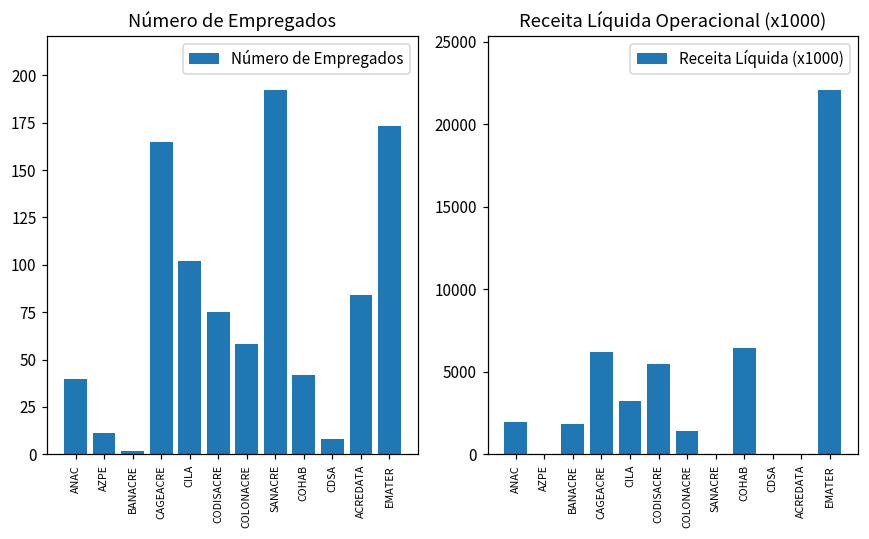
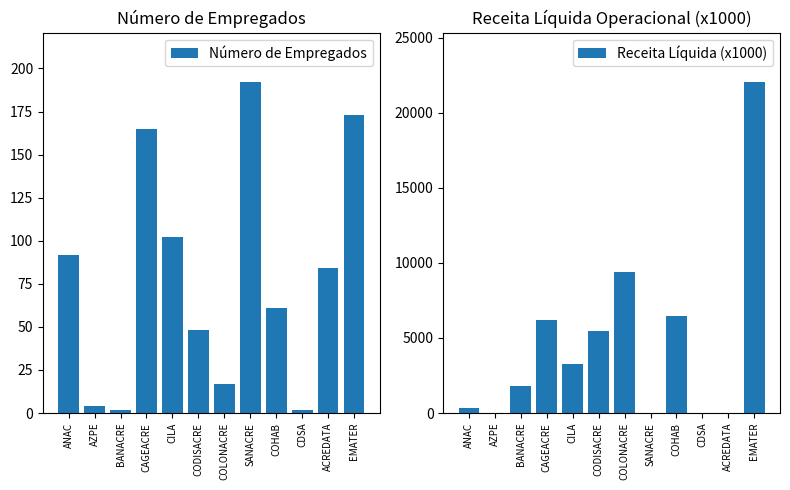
  {
    "Número de Empregados": {
-     "ANAC": 40,
-     "AZPE": 11,
+     "ANAC": 92,
+     "AZPE": 4,
      "BANACRE": 2,
      "CAGEACRE": 165,
      "CILA": 102,
-     "CODISACRE": 75,
-     "COLONACRE": 58,
+     "CODISACRE": 48,
+     "COLONACRE": 17,
      "SANACRE": 192,
-     "COHAB": 42,
-     "CDSA": 8,
+     "COHAB": 61,
+     "CDSA": 2,
      "ACREDATA": 84,
      "EMATER": 173
    },
    "Receita Líquida Operacional (x1000)": {
-     "ANAC": 1900,
+     "ANAC": 300,
      "AZPE": 0,
      "BANACRE": 1800,
      "CAGEACRE": 6200,
      "CILA": 3200,
      "CODISACRE": 5400,
-     "COLONACRE": 1400,
+     "COLONACRE": 9400,
      "SANACRE": 0,
      "COHAB": 6500,
      "CDSA": 0,
      "ACREDATA": 0,
      "EMATER": 22000
    }
  }
